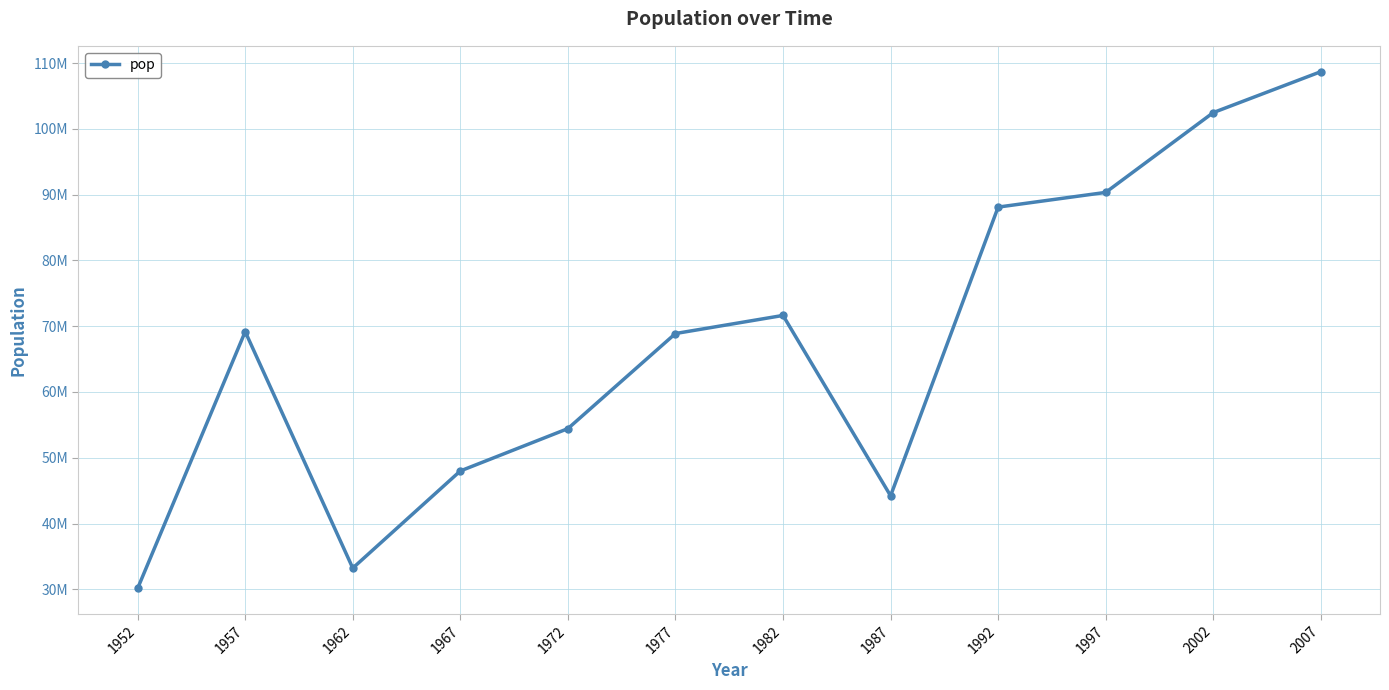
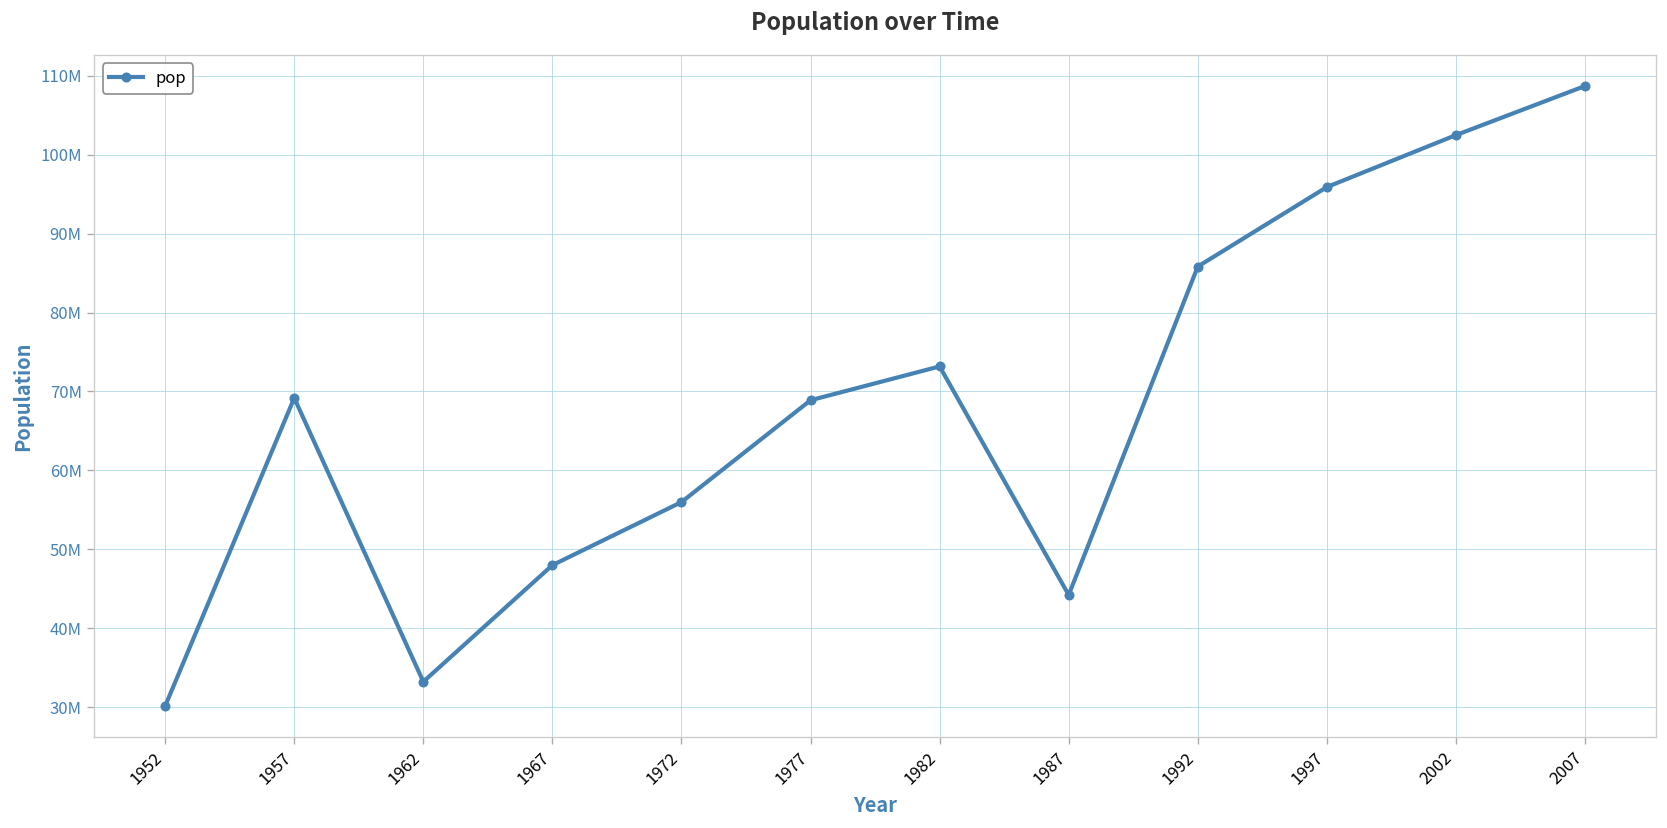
  {
    "1952": 30000000,
    "1957": 69000000,
    "1962": 33000000,
    "1967": 48000000,
-   "1972": 54000000,
+   "1972": 56000000,
    "1977": 69000000,
-   "1982": 72000000,
+   "1982": 73000000,
    "1987": 44000000,
-   "1992": 88000000,
-   "1997": 90000000,
+   "1992": 86000000,
+   "1997": 96000000,
    "2002": 102000000,
    "2007": 109000000
  }
